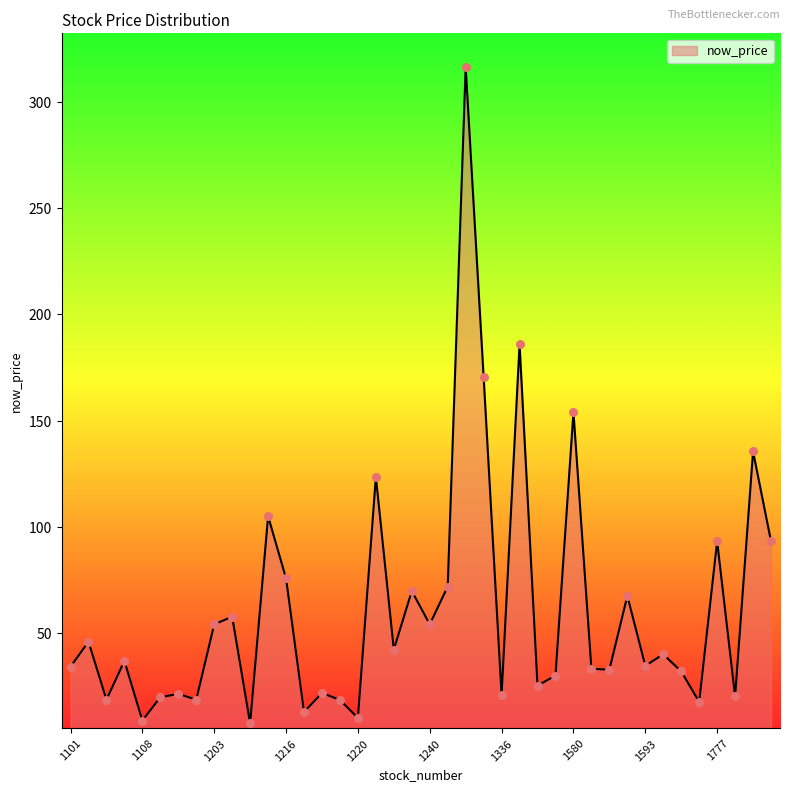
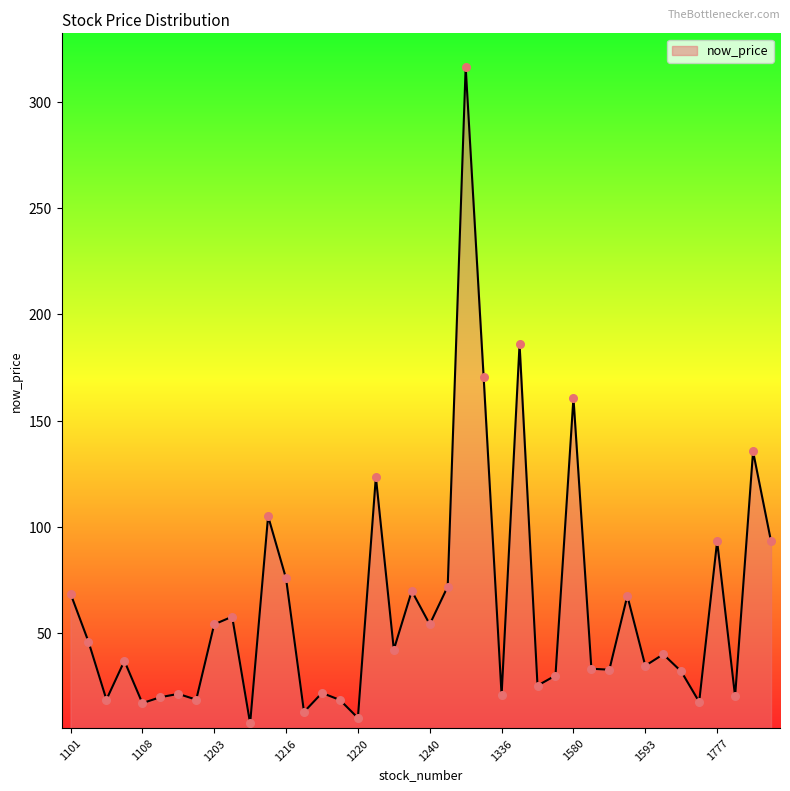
  {
-   "1101": 34,
-   "1108": 9,
+   "1101": 69,
+   "1108": 17,
    "1203": 54,
    "1216": 76,
    "1220": 10,
    "1240": 54,
    "1336": 21,
-   "1580": 154,
+   "1580": 161,
    "1593": 35,
    "1777": 93
  }
